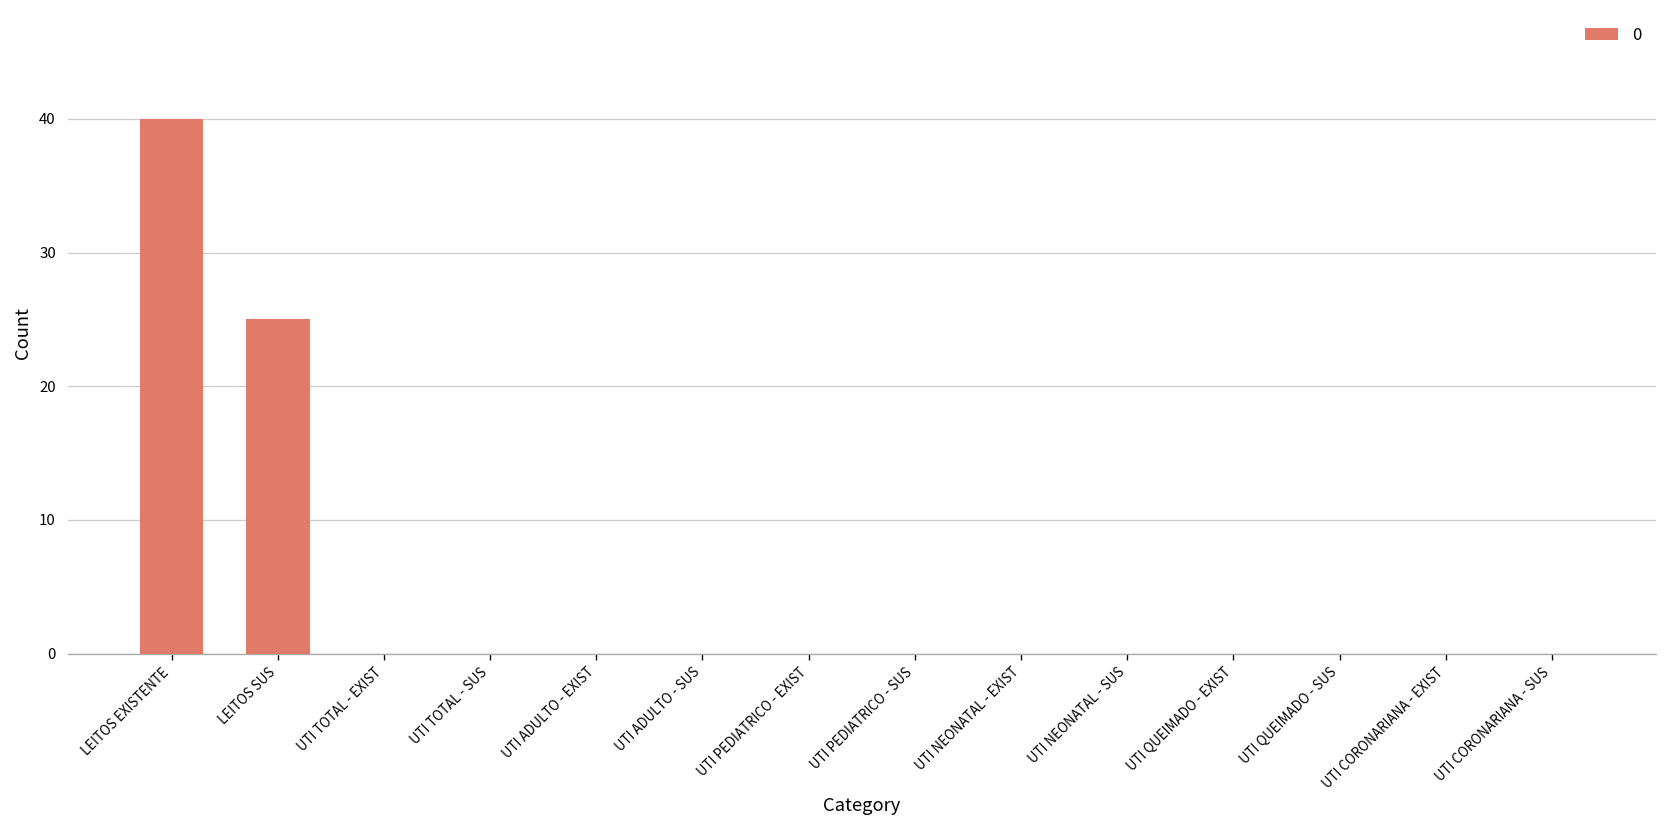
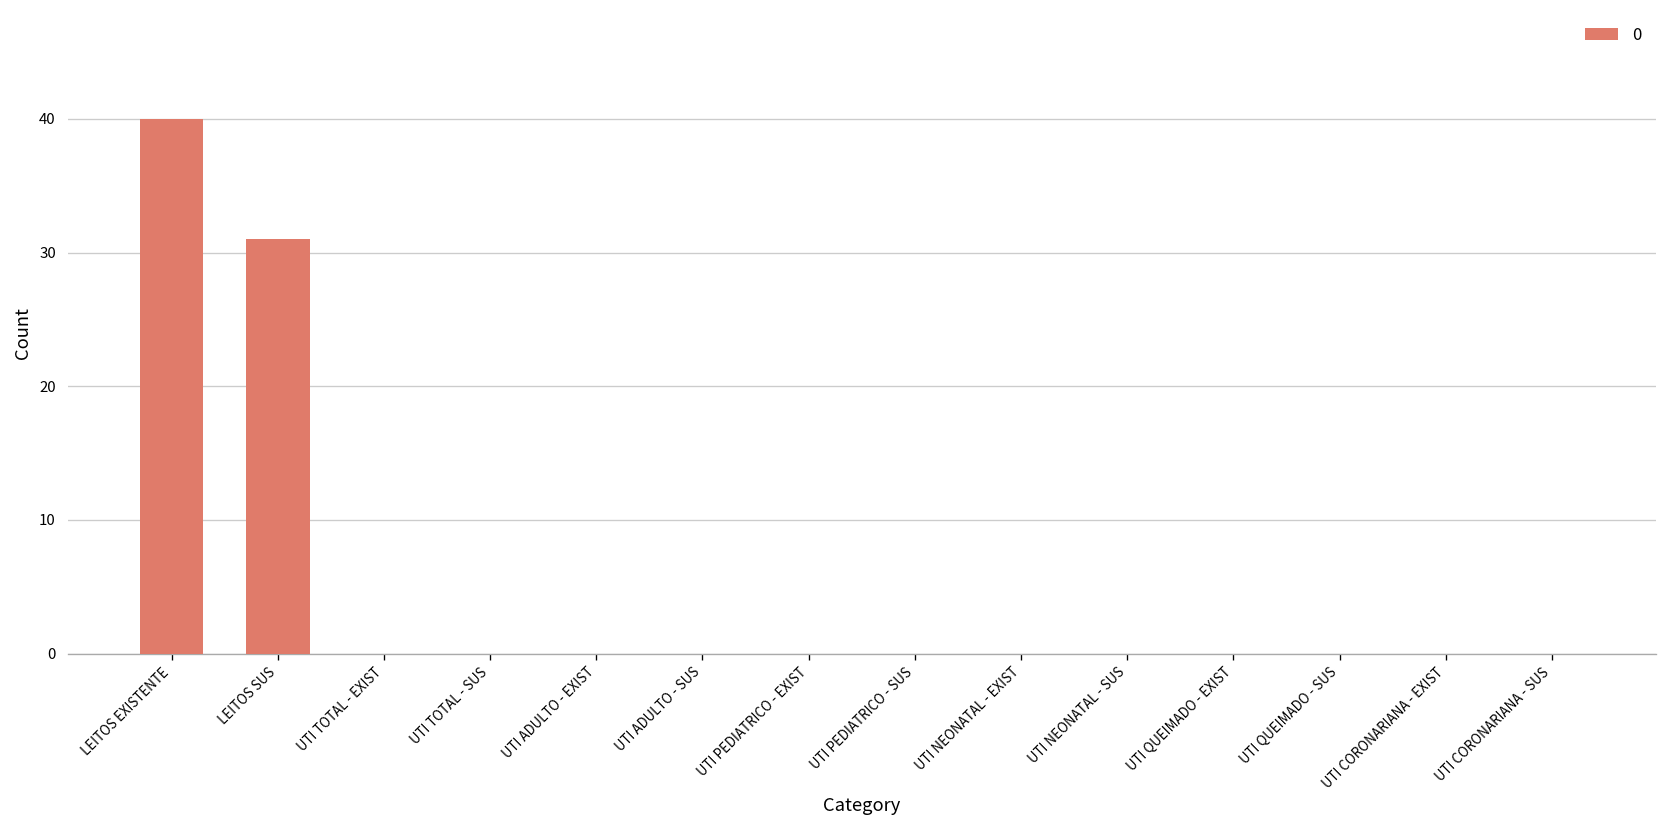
  {
    "LEITOS EXISTENTE": 40,
-   "LEITOS SUS": 25,
+   "LEITOS SUS": 31,
    "UTI TOTAL - EXIST": 0,
    "UTI TOTAL - SUS": 0,
    "UTI ADULTO - EXIST": 0,
    "UTI ADULTO - SUS": 0,
    "UTI PEDIATRICO - EXIST": 0,
    "UTI PEDIATRICO - SUS": 0,
    "UTI NEONATAL - EXIST": 0,
    "UTI NEONATAL - SUS": 0,
    "UTI QUEIMADO - EXIST": 0,
    "UTI QUEIMADO - SUS": 0,
    "UTI CORONARIANA - EXIST": 0,
    "UTI CORONARIANA - SUS": 0
  }
